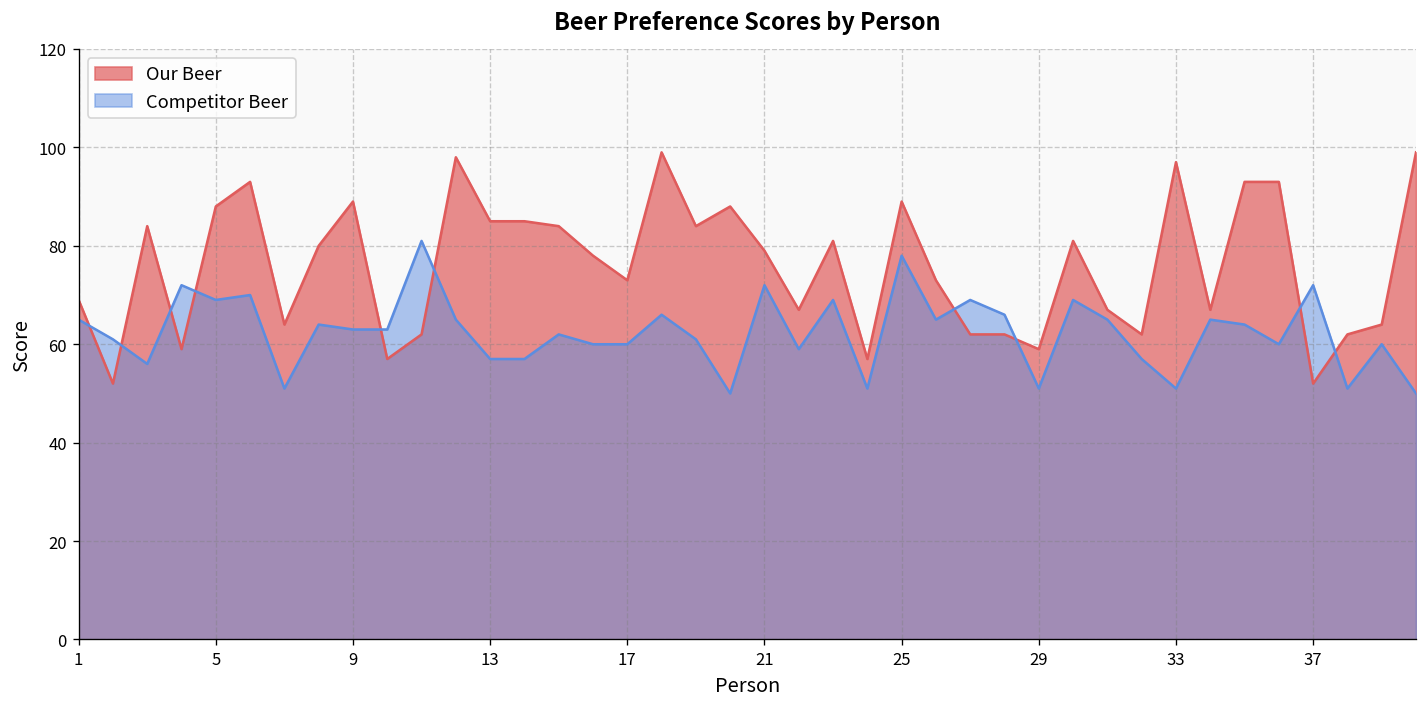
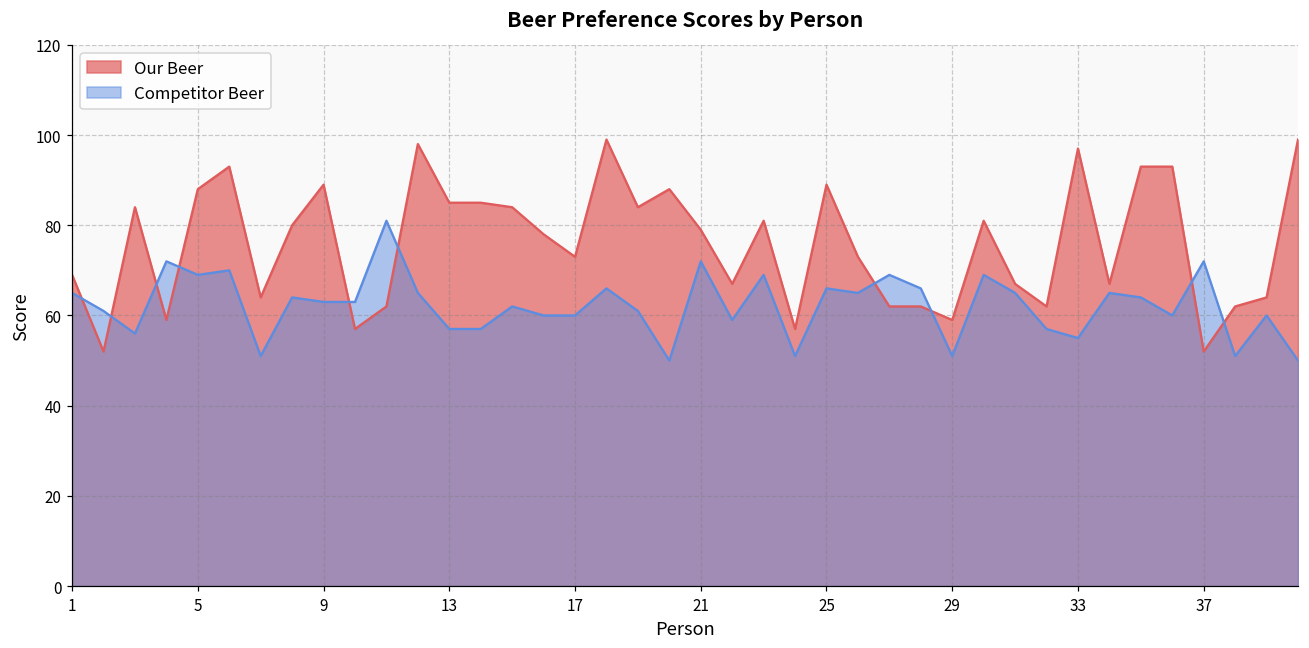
  {
    "Our Beer": {
      "1": 69,
      "5": 88,
      "9": 89,
      "13": 85,
      "17": 73,
      "21": 79,
      "25": 89,
      "29": 59,
      "33": 97,
      "37": 52
    },
    "Competitor Beer": {
      "1": 65,
      "5": 69,
      "9": 63,
      "13": 57,
      "17": 60,
      "21": 72,
-     "25": 78,
+     "25": 66,
      "29": 51,
-     "33": 51,
+     "33": 55,
      "37": 72
    }
  }
